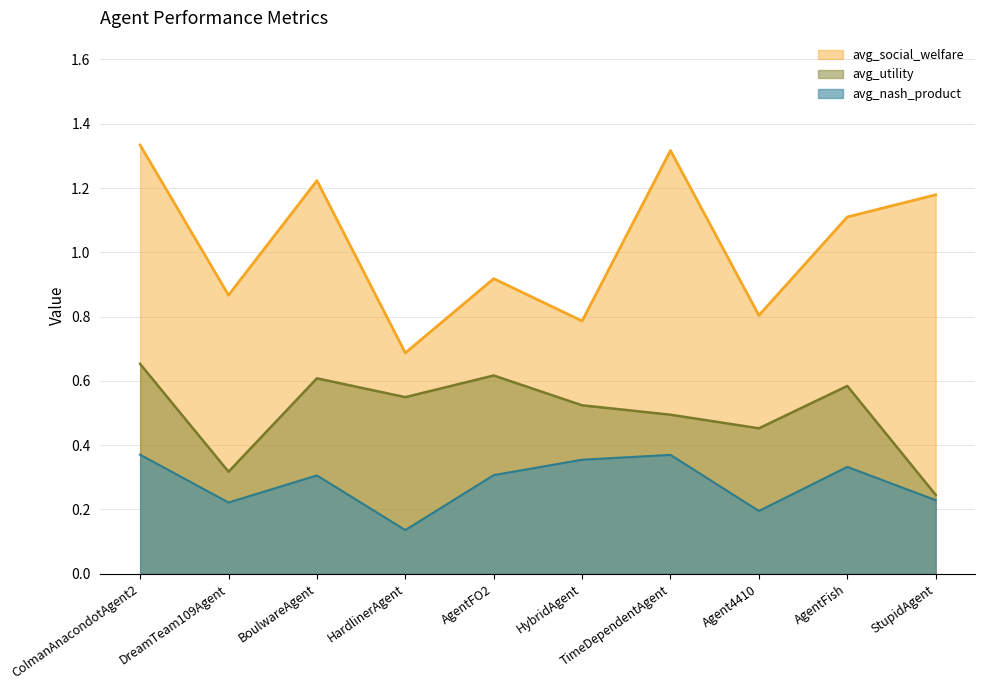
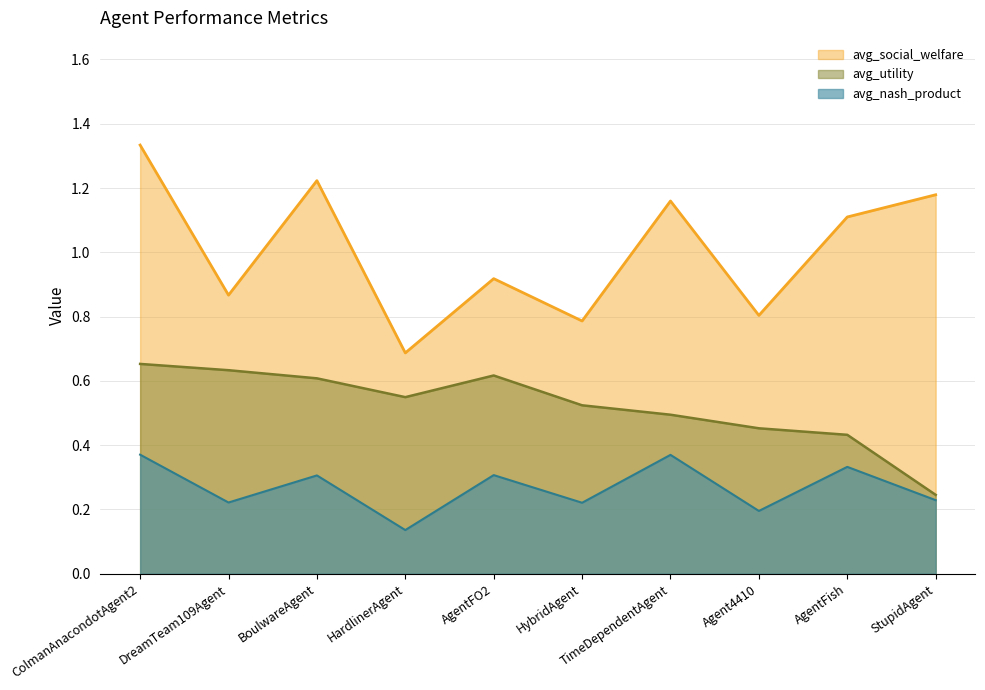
  {
    "avg_social_welfare": {
      "ColmanAnacondotAgent2": 1.33,
      "DreamTeam109Agent": 0.87,
      "BoulwareAgent": 1.22,
      "HardlinerAgent": 0.69,
      "AgentFO2": 0.92,
      "HybridAgent": 0.79,
-     "TimeDependentAgent": 1.32,
+     "TimeDependentAgent": 1.16,
      "Agent4410": 0.80,
      "AgentFish": 1.11,
      "StupidAgent": 1.18
    },
    "avg_utility": {
      "ColmanAnacondotAgent2": 0.65,
-     "DreamTeam109Agent": 0.32,
+     "DreamTeam109Agent": 0.63,
      "BoulwareAgent": 0.61,
      "HardlinerAgent": 0.55,
      "AgentFO2": 0.62,
      "HybridAgent": 0.52,
      "TimeDependentAgent": 0.49,
      "Agent4410": 0.45,
-     "AgentFish": 0.58,
+     "AgentFish": 0.43,
      "StupidAgent": 0.25
    },
    "avg_nash_product": {
      "ColmanAnacondotAgent2": 0.37,
      "DreamTeam109Agent": 0.22,
      "BoulwareAgent": 0.31,
      "HardlinerAgent": 0.14,
      "AgentFO2": 0.31,
-     "HybridAgent": 0.35,
+     "HybridAgent": 0.22,
      "TimeDependentAgent": 0.37,
      "Agent4410": 0.20,
      "AgentFish": 0.33,
      "StupidAgent": 0.23
    }
  }
